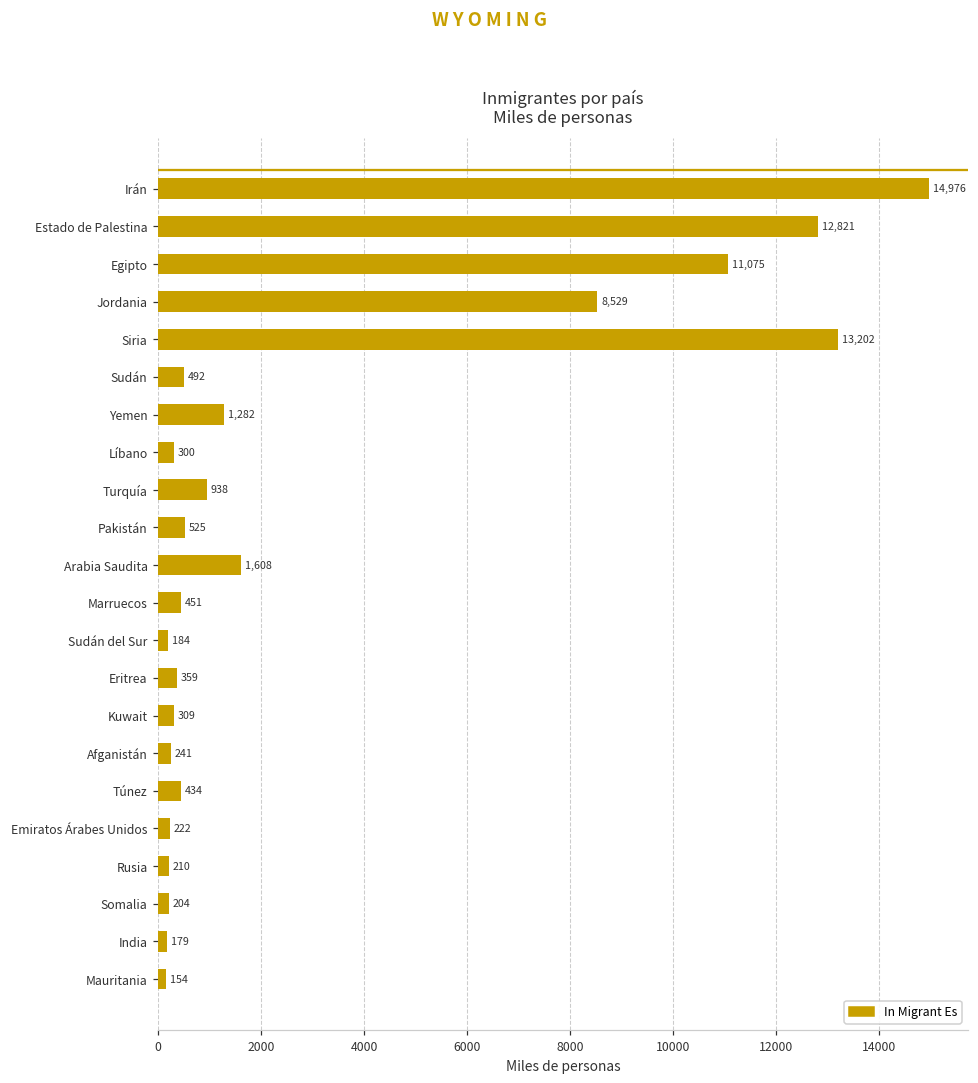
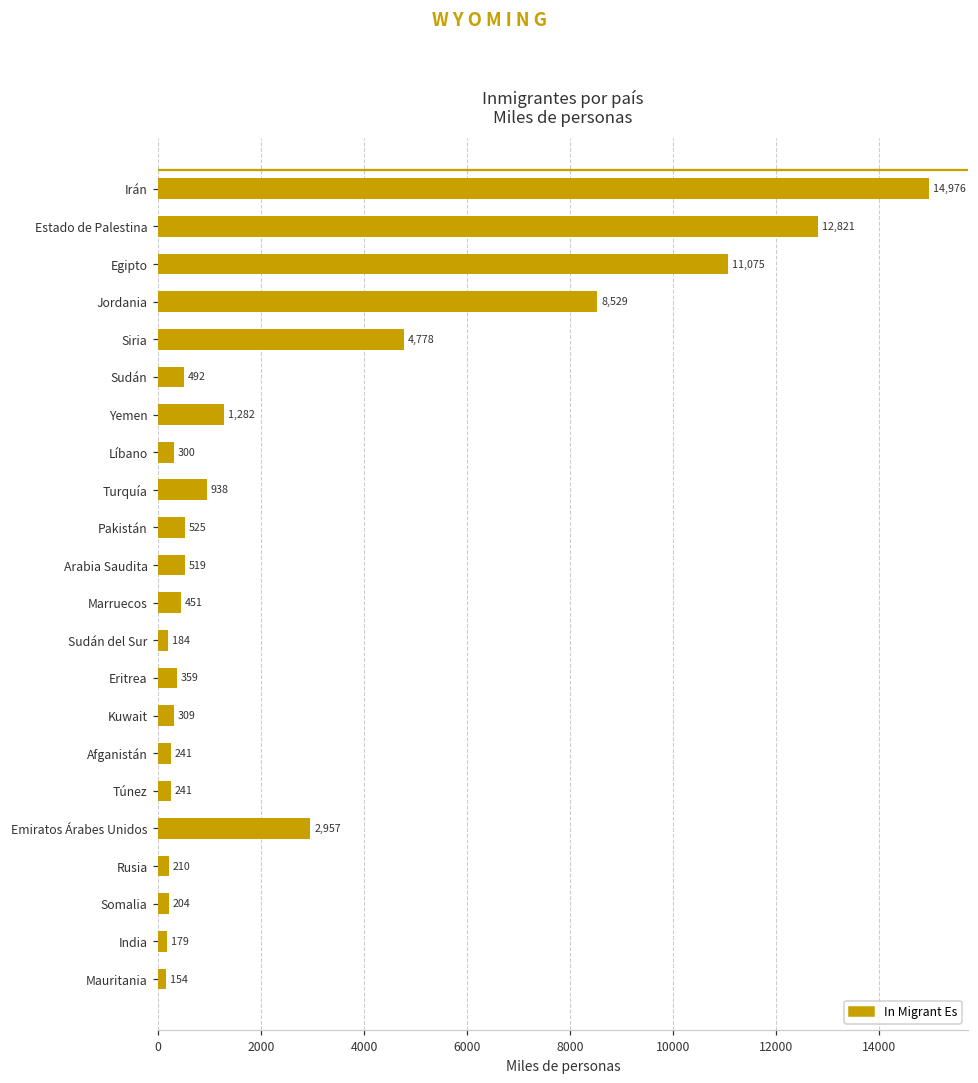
  {
    "Irán": "14,976",
    "Estado de Palestina": "12,821",
    "Egipto": "11,075",
    "Jordania": "8,529",
-   "Siria": "13,202",
+   "Siria": "4,778",
    "Sudán": "492",
    "Yemen": "1,282",
    "Líbano": "300",
    "Turquía": "938",
    "Pakistán": "525",
-   "Arabia Saudita": "1,608",
+   "Arabia Saudita": "519",
    "Marruecos": "451",
    "Sudán del Sur": "184",
    "Eritrea": "359",
    "Kuwait": "309",
    "Afganistán": "241",
-   "Túnez": "434",
-   "Emiratos Árabes Unidos": "222",
+   "Túnez": "241",
+   "Emiratos Árabes Unidos": "2,957",
    "Rusia": "210",
    "Somalia": "204",
    "India": "179",
    "Mauritania": "154"
  }
